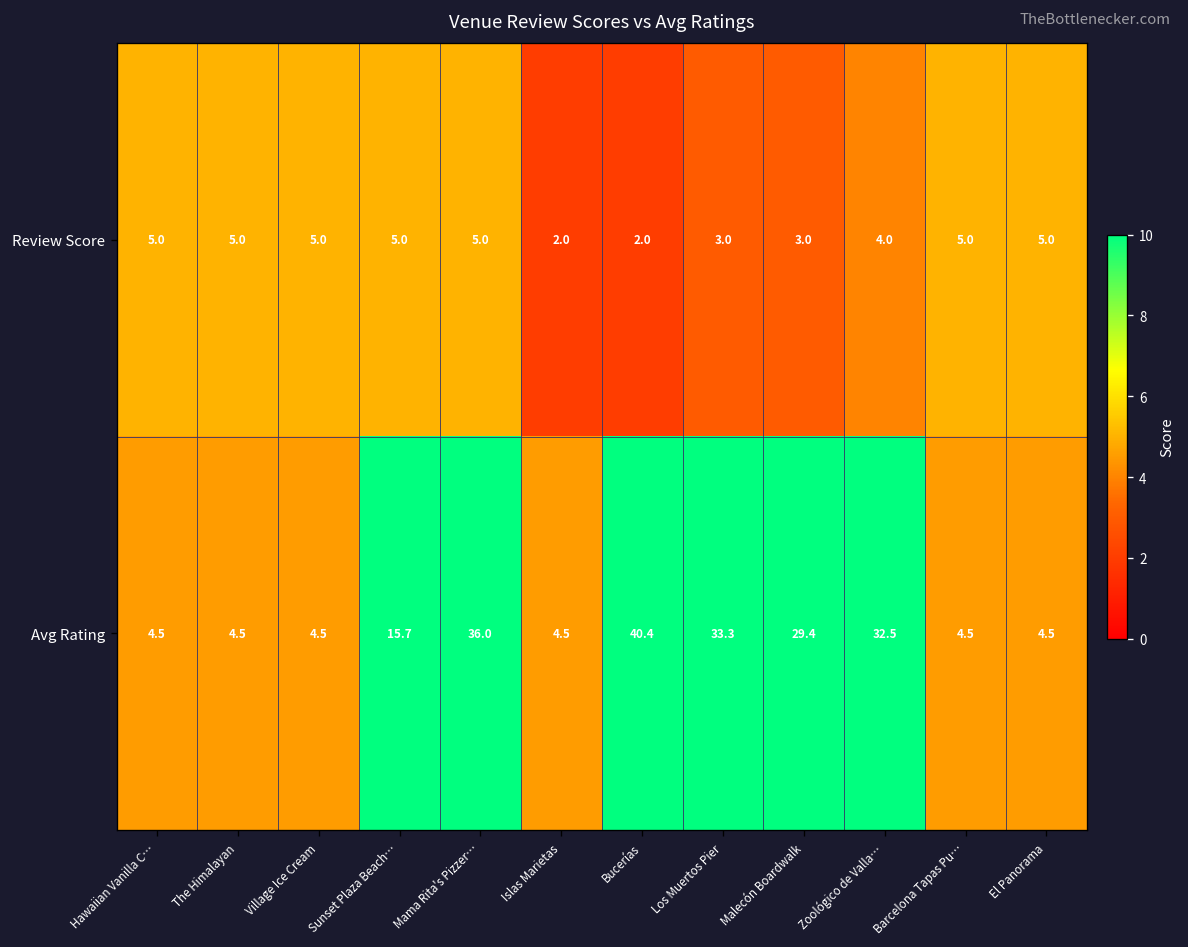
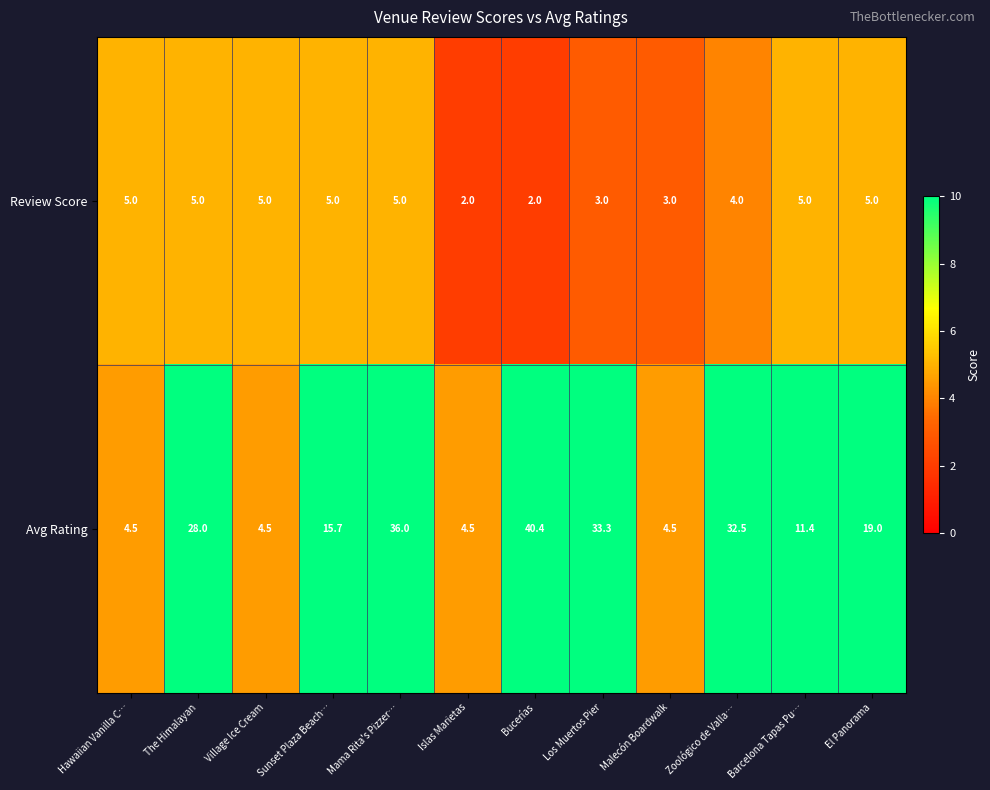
  {
    "Review Score": {
      "Hawaiian Vanilla C…": 5.0,
      "The Himalayan": 5.0,
      "Village Ice Cream": 5.0,
      "Sunset Plaza Beach…": 5.0,
      "Mama Rita's Pizzer…": 5.0,
      "Islas Marietas": 2.0,
      "Bucerías": 2.0,
      "Los Muertos Pier": 3.0,
      "Malecón Boardwalk": 3.0,
      "Zoológico de Valla…": 4.0,
      "Barcelona Tapas Pu…": 5.0,
      "El Panorama": 5.0
    },
    "Avg Rating": {
      "Hawaiian Vanilla C…": 4.5,
-     "The Himalayan": 4.5,
+     "The Himalayan": 28.0,
      "Village Ice Cream": 4.5,
      "Sunset Plaza Beach…": 15.7,
      "Mama Rita's Pizzer…": 36.0,
      "Islas Marietas": 4.5,
      "Bucerías": 40.4,
      "Los Muertos Pier": 33.3,
-     "Malecón Boardwalk": 29.4,
+     "Malecón Boardwalk": 4.5,
      "Zoológico de Valla…": 32.5,
-     "Barcelona Tapas Pu…": 4.5,
-     "El Panorama": 4.5
+     "Barcelona Tapas Pu…": 11.4,
+     "El Panorama": 19.0
    }
  }
